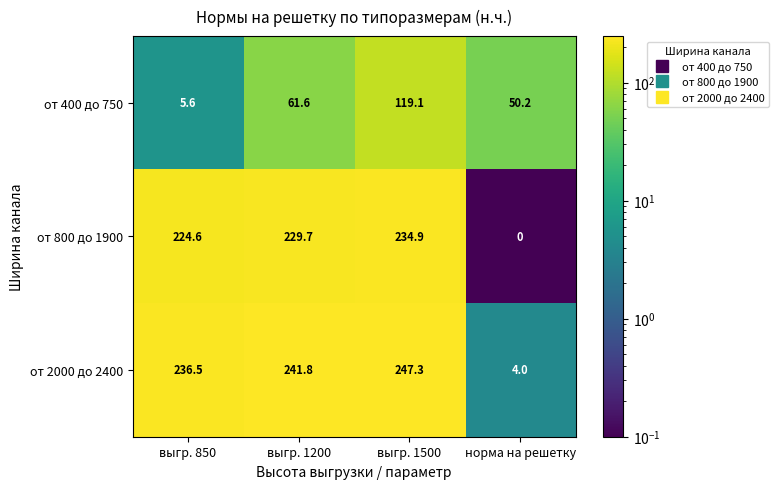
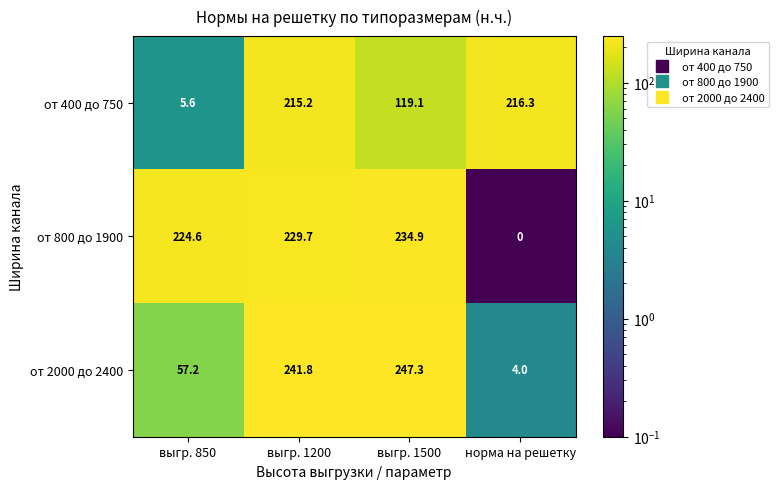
  {
    "от 400 до 750": {
      "выгр. 850": 5.6,
-     "выгр. 1200": 61.6,
+     "выгр. 1200": 215.2,
      "выгр. 1500": 119.1,
-     "норма на решетку": 50.2
+     "норма на решетку": 216.3
    },
    "от 800 до 1900": {
      "выгр. 850": 224.6,
      "выгр. 1200": 229.7,
      "выгр. 1500": 234.9,
      "норма на решетку": 0
    },
    "от 2000 до 2400": {
-     "выгр. 850": 236.5,
+     "выгр. 850": 57.2,
      "выгр. 1200": 241.8,
      "выгр. 1500": 247.3,
      "норма на решетку": 4.0
    }
  }
